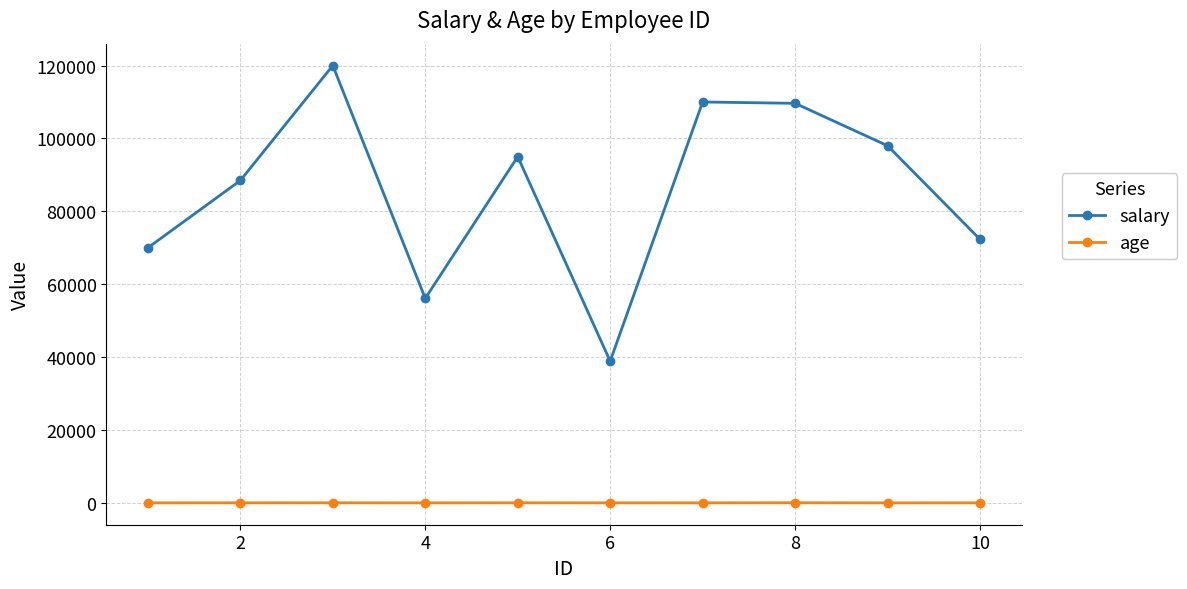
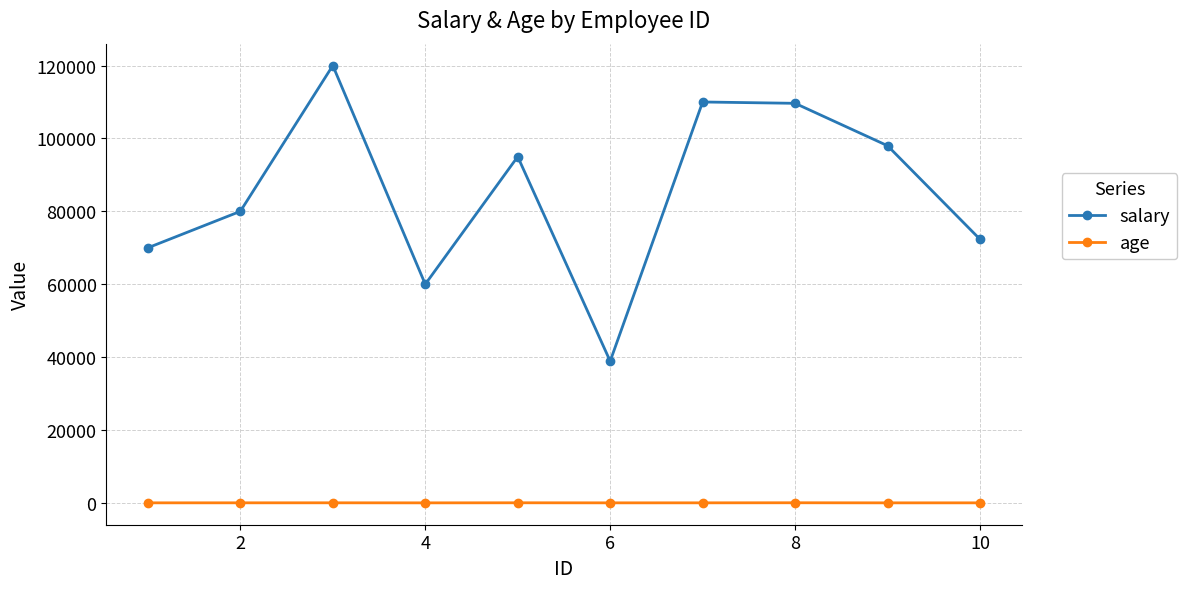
  {
    "salary": {
-     "2": 88000,
-     "4": 56000,
+     "2": 80000,
+     "4": 60000,
      "6": 39000,
      "8": 110000,
      "10": 72000
    },
    "age": {
      "2": 0,
      "4": 0,
      "6": 0,
      "8": 0,
      "10": 0
    }
  }
